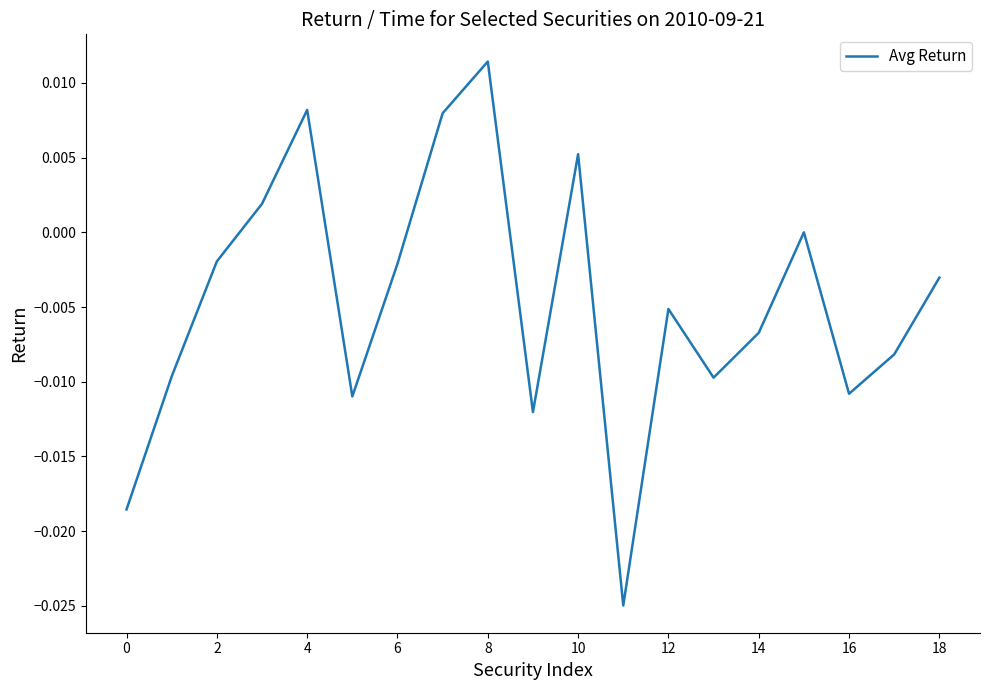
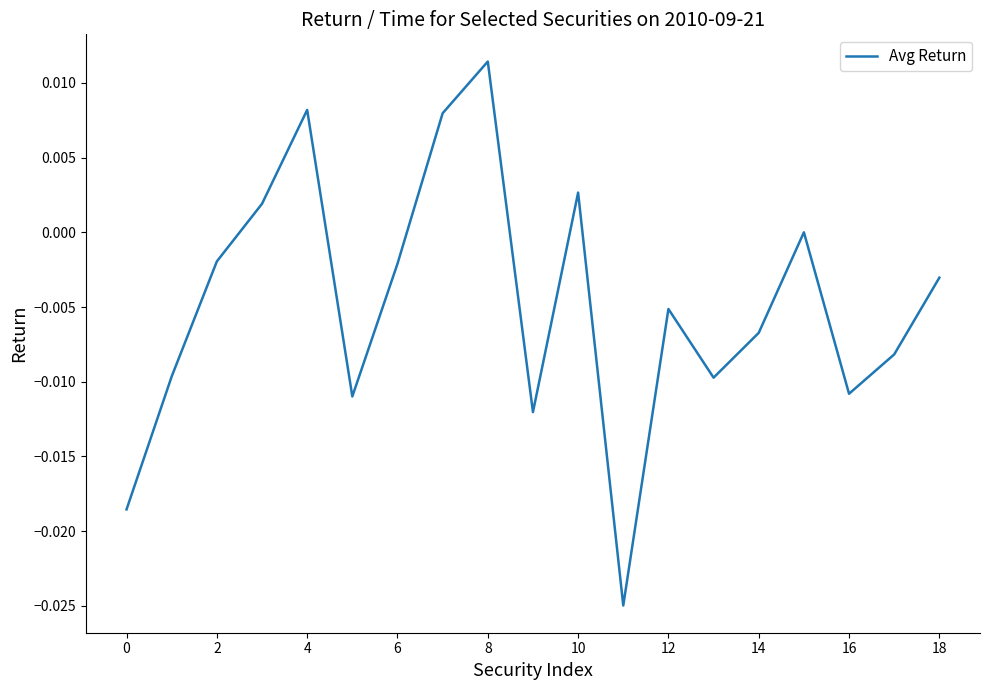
  {
    "0": -0.0185,
    "2": -0.0019,
    "4": 0.0082,
    "6": -0.0021,
    "8": 0.0114,
-   "10": 0.0052,
+   "10": 0.0027,
    "12": -0.0051,
    "14": -0.0067,
    "16": -0.0108,
    "18": -0.0030
  }
